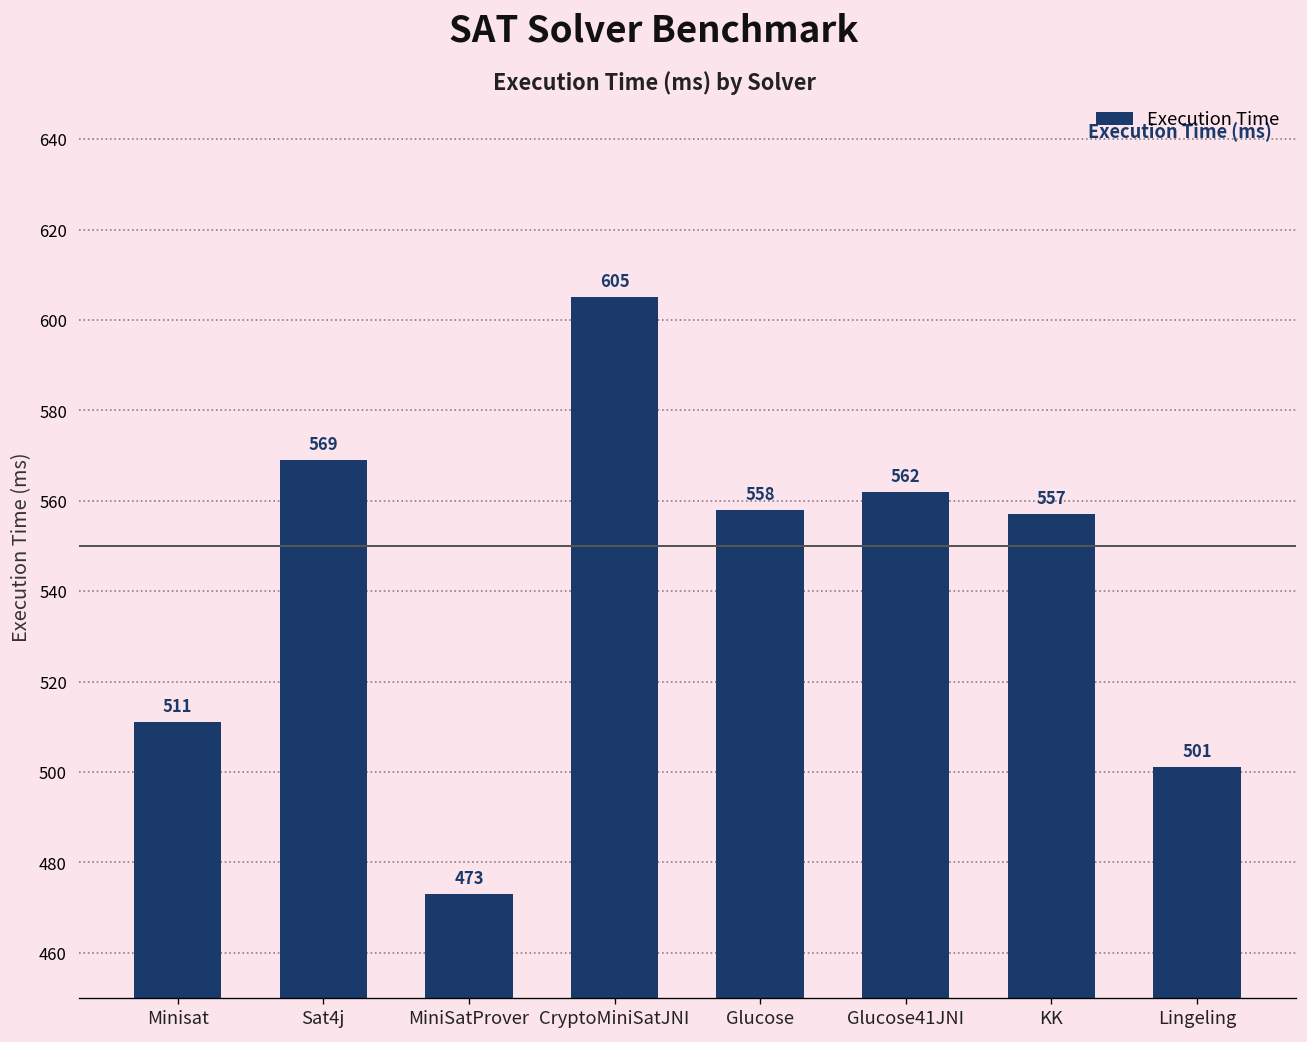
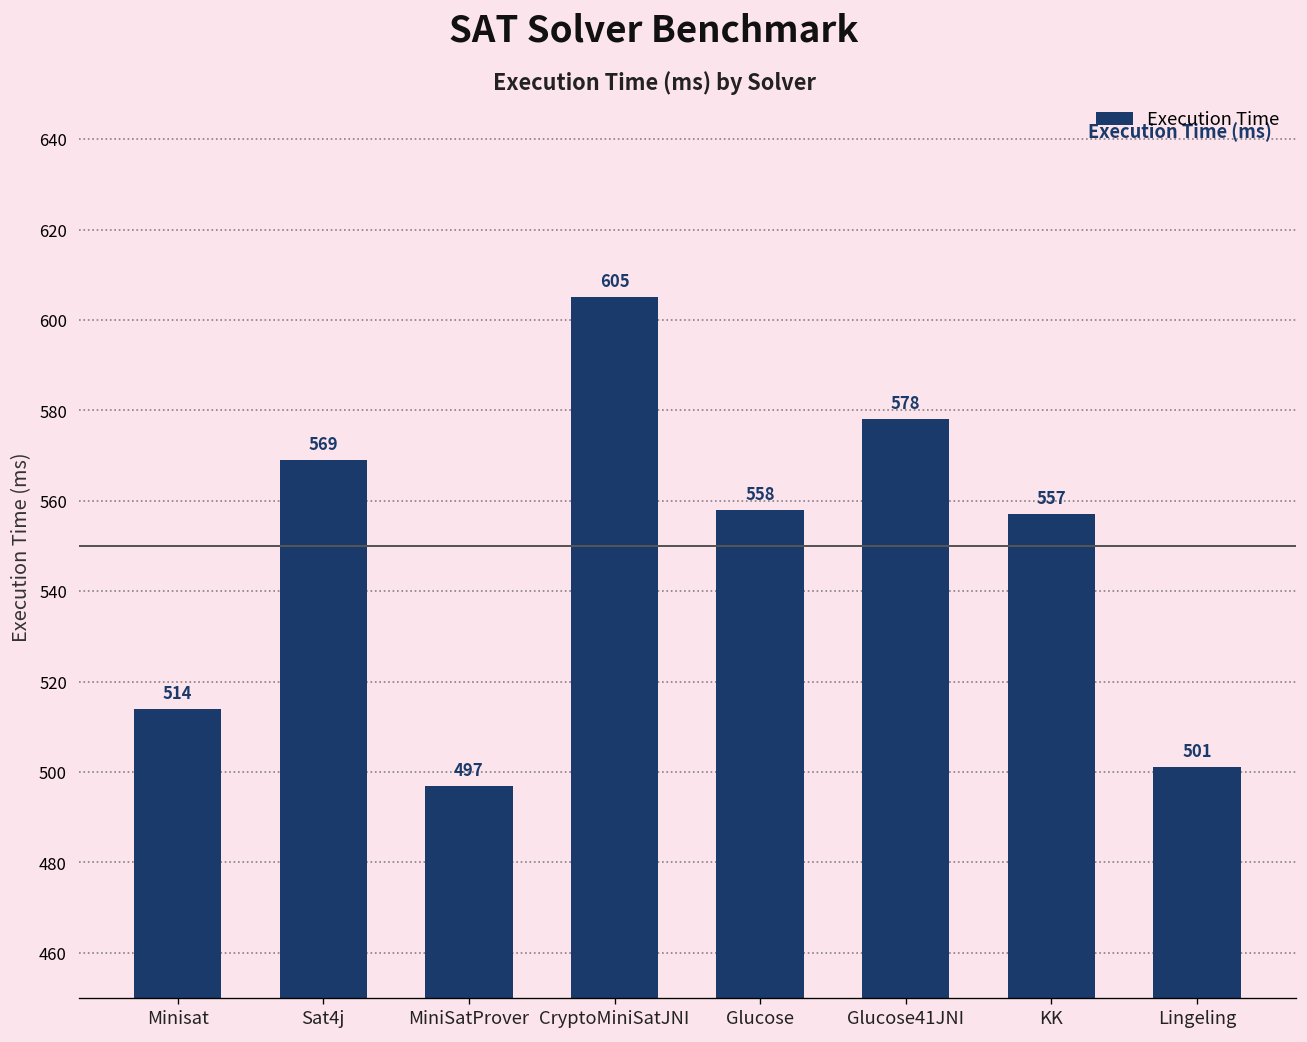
  {
-   "Minisat": 511,
+   "Minisat": 514,
    "Sat4j": 569,
-   "MiniSatProver": 473,
+   "MiniSatProver": 497,
    "CryptoMiniSatJNI": 605,
    "Glucose": 558,
-   "Glucose41JNI": 562,
+   "Glucose41JNI": 578,
    "KK": 557,
    "Lingeling": 501
  }
